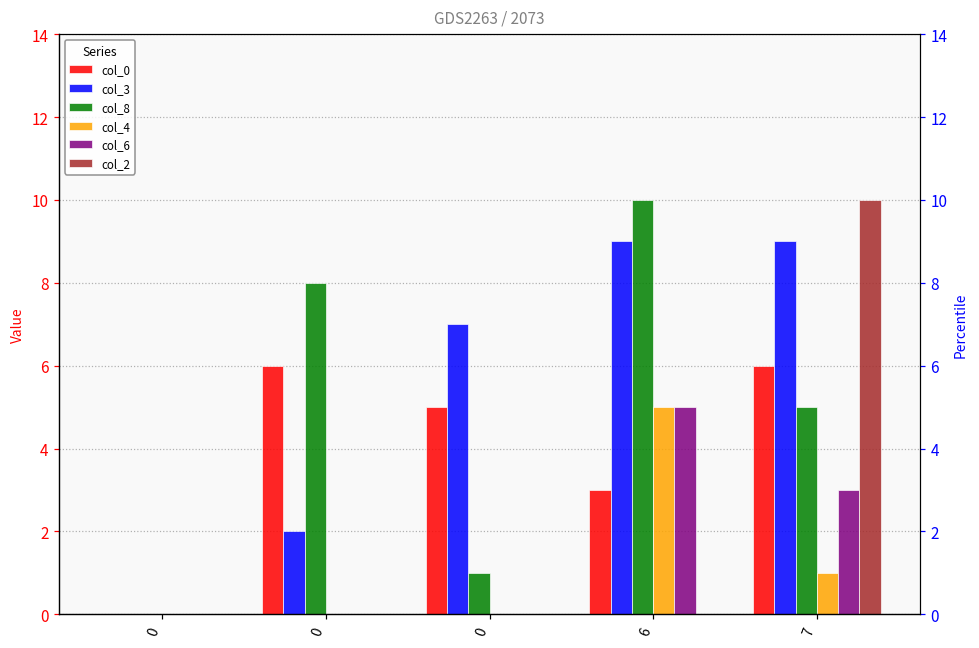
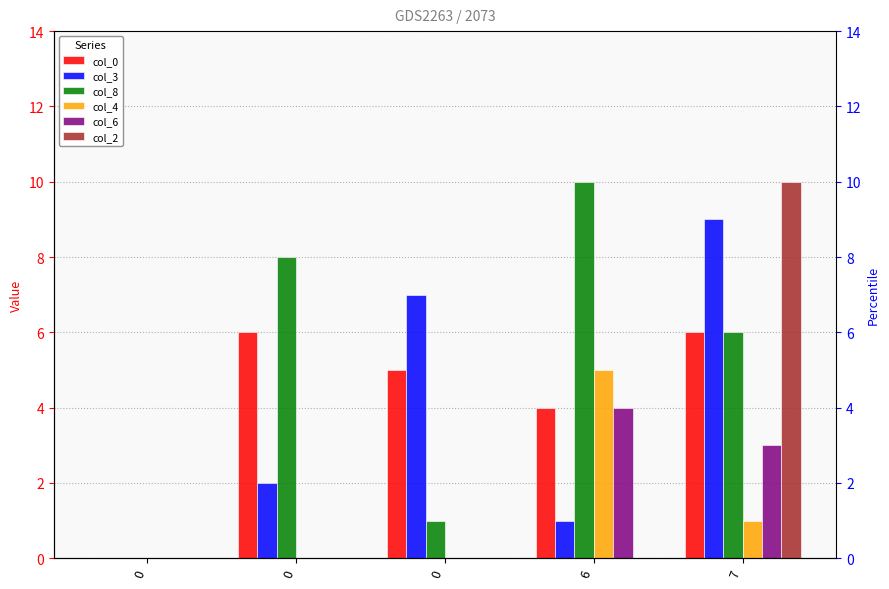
  {
    "col_0": {
-     "6": 3,
+     "6": 4,
      "7": 6
    },
    "col_3": {
-     "6": 9,
+     "6": 1,
      "7": 9
    },
    "col_8": {
      "6": 10,
-     "7": 5
+     "7": 6
    },
    "col_4": {
      "6": 5,
      "7": 1
    },
    "col_6": {
-     "6": 5,
+     "6": 4,
      "7": 3
    },
    "col_2": {
      "6": 0,
      "7": 10
    }
  }
